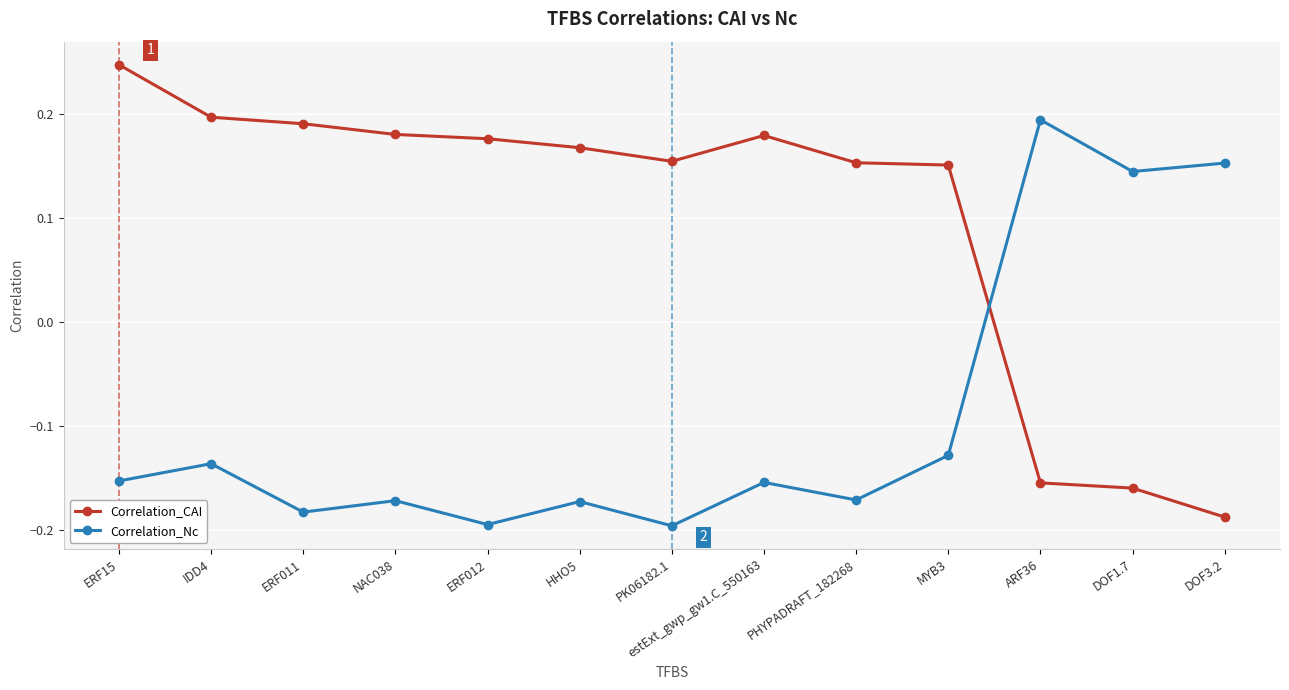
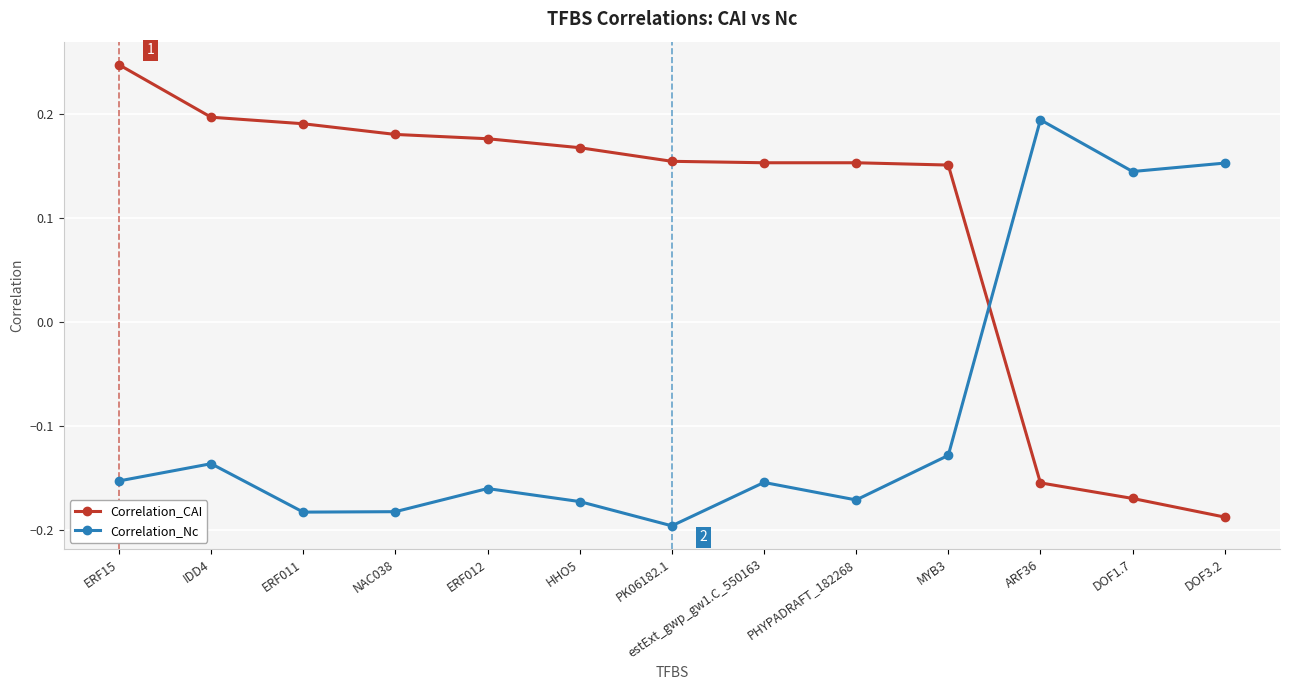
  {
    "Correlation_CAI": {
      "ERF15": 0.247,
      "IDD4": 0.197,
      "ERF011": 0.190,
      "NAC038": 0.180,
      "ERF012": 0.176,
      "HHO5": 0.167,
      "PK06182.1": 0.154,
-     "estExt_gwp_gw1.C_550163": 0.179,
+     "estExt_gwp_gw1.C_550163": 0.153,
      "PHYPADRAFT_182268": 0.153,
      "MYB3": 0.151,
      "ARF36": -0.155,
-     "DOF1.7": -0.160,
+     "DOF1.7": -0.170,
      "DOF3.2": -0.187
    },
    "Correlation_Nc": {
      "ERF15": -0.153,
      "IDD4": -0.136,
      "ERF011": -0.183,
-     "NAC038": -0.172,
-     "ERF012": -0.195,
+     "NAC038": -0.182,
+     "ERF012": -0.160,
      "HHO5": -0.173,
      "PK06182.1": -0.196,
      "estExt_gwp_gw1.C_550163": -0.154,
      "PHYPADRAFT_182268": -0.171,
      "MYB3": -0.128,
      "ARF36": 0.194,
      "DOF1.7": 0.144,
      "DOF3.2": 0.153
    }
  }
